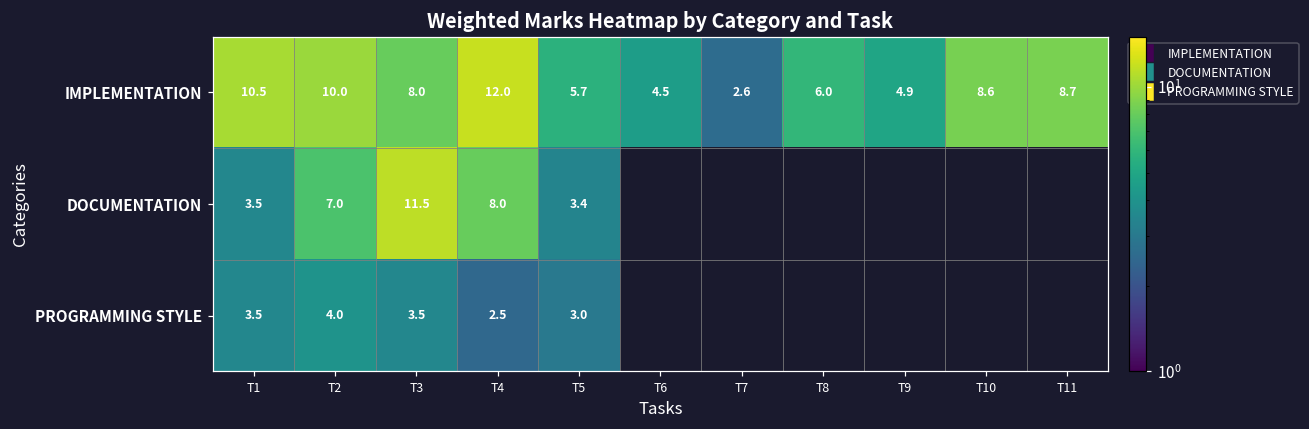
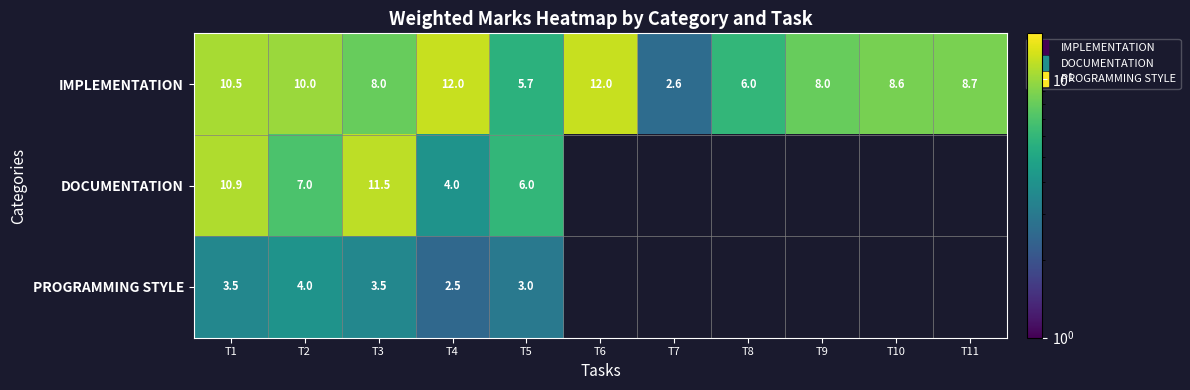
  {
    "IMPLEMENTATION": {
      "T1": 10.5,
      "T2": 10.0,
      "T3": 8.0,
      "T4": 12.0,
      "T5": 5.7,
-     "T6": 4.5,
+     "T6": 12.0,
      "T7": 2.6,
      "T8": 6.0,
-     "T9": 4.9,
+     "T9": 8.0,
      "T10": 8.6,
      "T11": 8.7
    },
    "DOCUMENTATION": {
-     "T1": 3.5,
+     "T1": 10.9,
      "T2": 7.0,
      "T3": 11.5,
-     "T4": 8.0,
-     "T5": 3.4
+     "T4": 4.0,
+     "T5": 6.0
    },
    "PROGRAMMING STYLE": {
      "T1": 3.5,
      "T2": 4.0,
      "T3": 3.5,
      "T4": 2.5,
      "T5": 3.0
    }
  }
